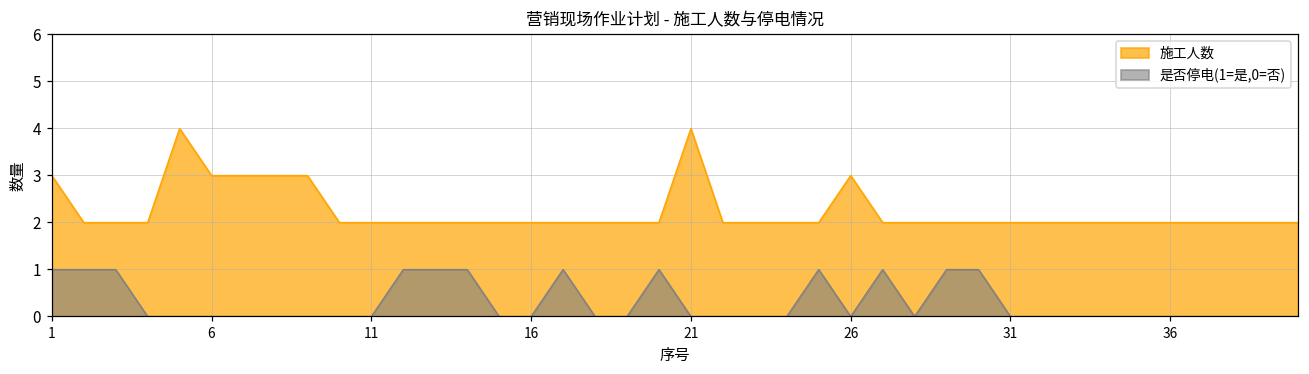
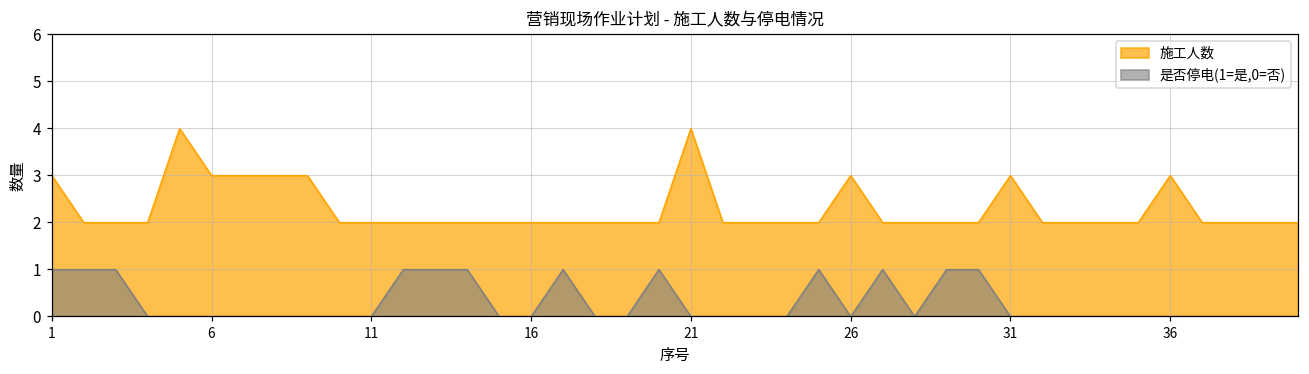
  {
    "施工人数": {
      "1": 3,
      "6": 3,
      "11": 2,
      "16": 2,
      "21": 4,
      "26": 3,
-     "31": 2,
-     "36": 2
+     "31": 3,
+     "36": 3
    },
    "是否停电(1=是,0=否)": {
      "1": 1,
      "6": 0,
      "11": 0,
      "16": 0,
      "21": 0,
      "26": 0,
      "31": 0,
      "36": 0
    }
  }
